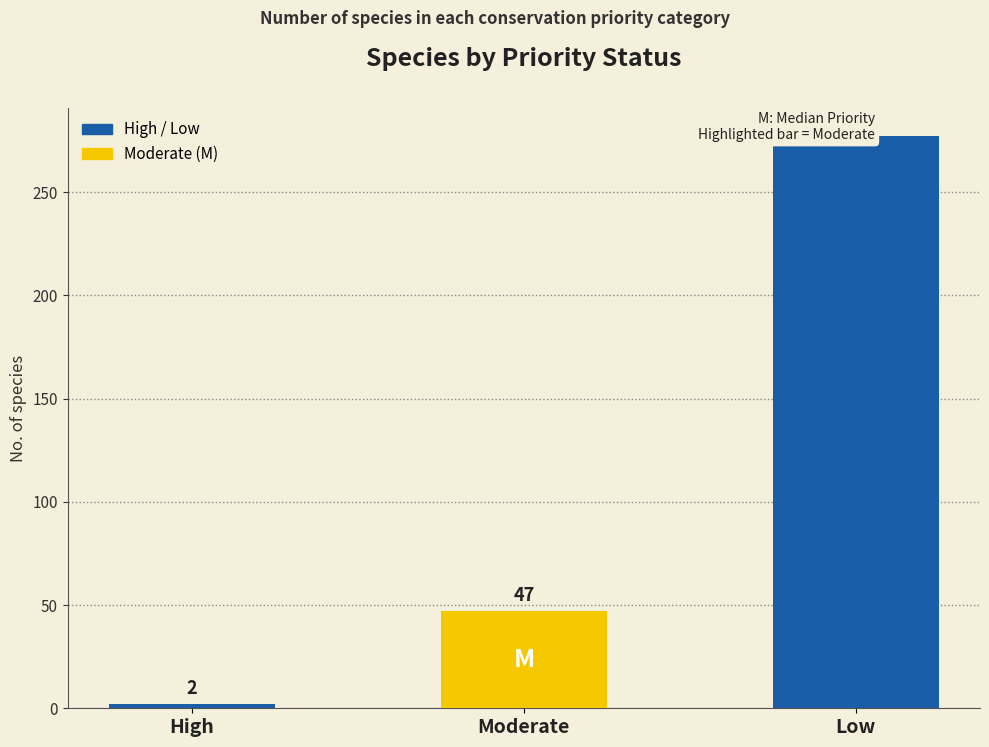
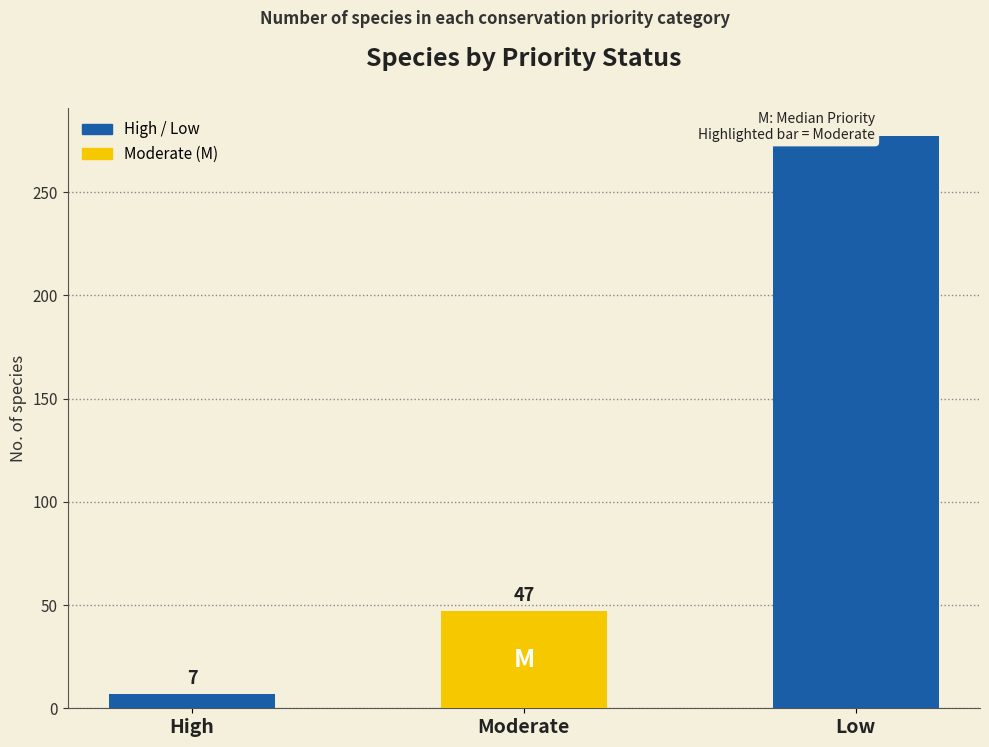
  {
-   "High": 2,
+   "High": 7,
    "Moderate": 47,
    "Low": 277
  }
